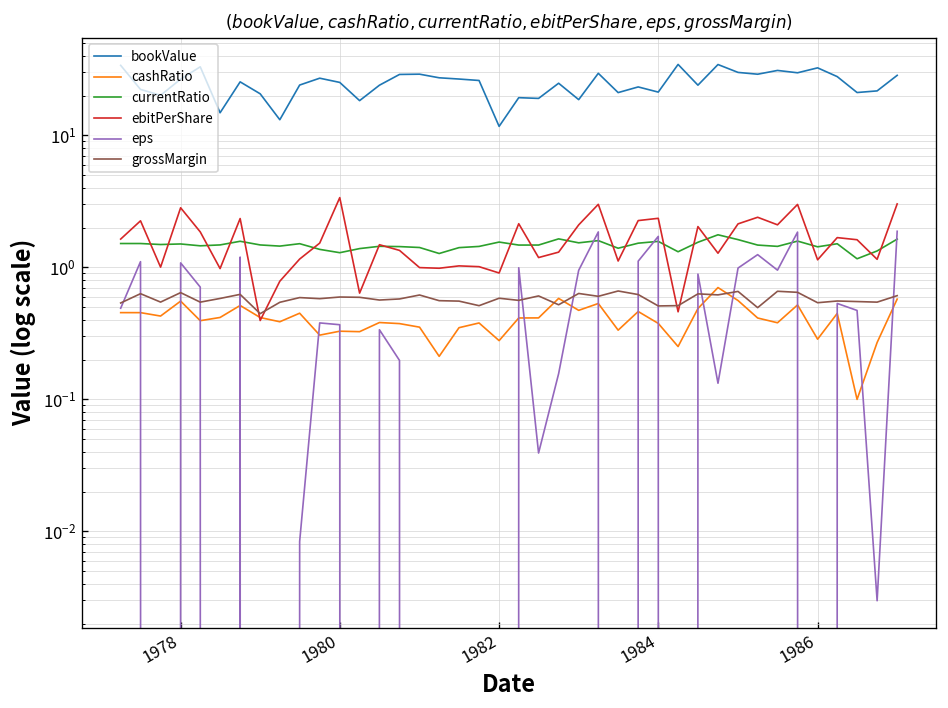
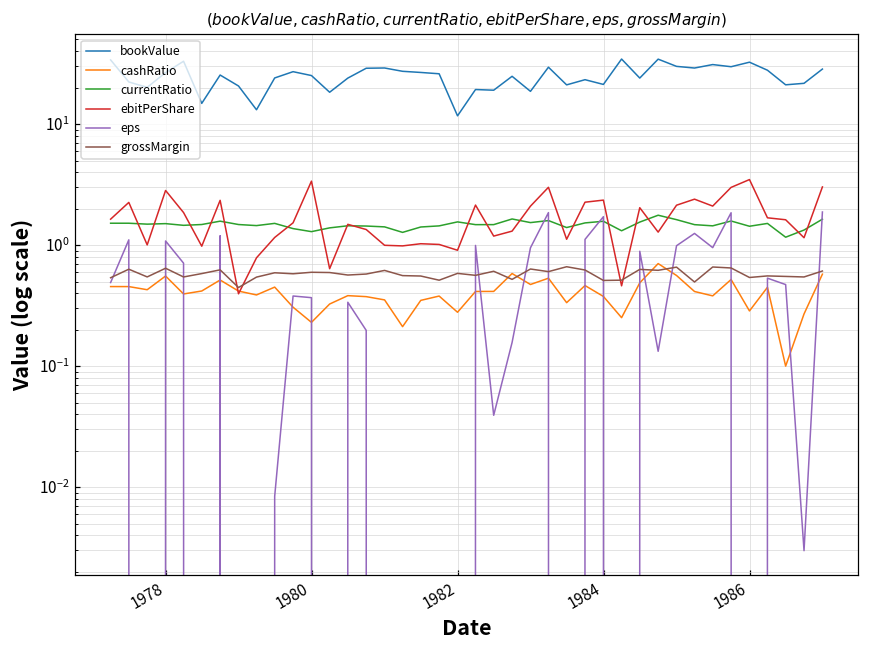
  {
    "bookValue": {
      "1980": 25,
      "1982": 12,
      "1984": 21,
      "1986": 32
    },
    "cashRatio": {
      "1978": 0.6,
-     "1980": 0.33,
+     "1980": 0.23,
      "1982": 0.28,
      "1984": 0.38,
      "1986": 0.29
    },
    "currentRatio": {
      "1978": 1.5,
      "1980": 1.3,
      "1982": 1.6,
      "1984": 1.6,
      "1986": 1.4
    },
    "ebitPerShare": {
      "1978": 2.8,
      "1980": 3.4,
      "1982": 0.9,
      "1984": 2.4,
-     "1986": 1.1
+     "1986": 3.5
    },
    "eps": {
      "1978": 1.1,
      "1980": 0.37,
      "1984": 1.7
    },
    "grossMargin": {
      "1978": 0.6,
      "1980": 0.6,
      "1982": 0.6,
      "1984": 0.5,
      "1986": 0.5
    }
  }
